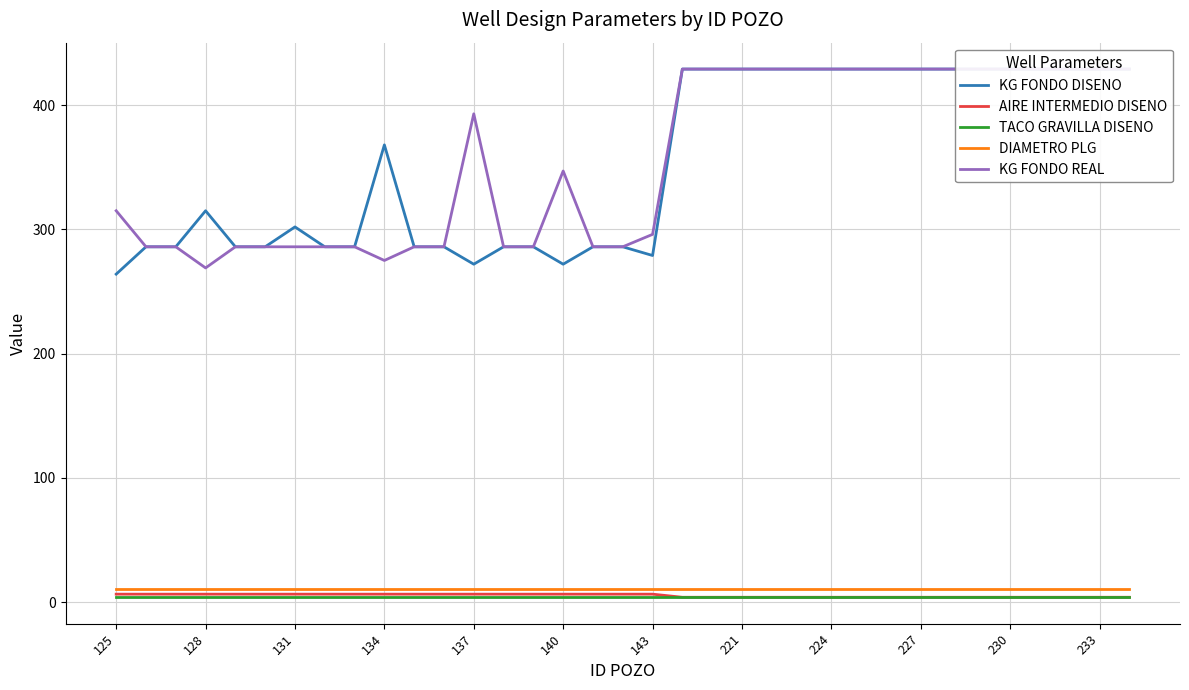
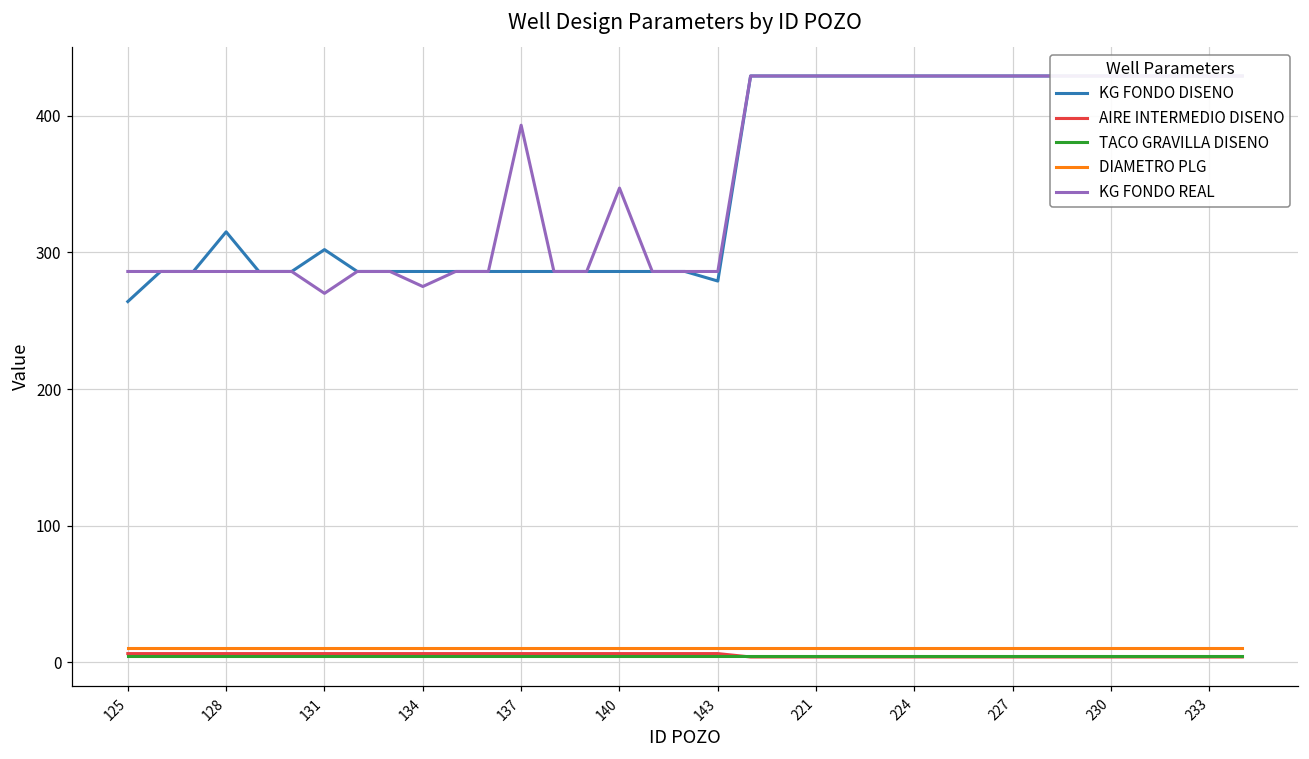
  {
    "KG FONDO DISENO": {
      "125": 264,
      "128": 315,
      "131": 302,
-     "134": 368,
-     "137": 272,
-     "140": 272,
+     "134": 286,
+     "137": 286,
+     "140": 286,
      "143": 279
    },
    "DIAMETRO PLG": {
      "125": 11,
      "128": 11,
      "131": 11,
      "134": 11,
      "137": 11,
      "140": 11,
      "143": 11,
      "221": 11,
      "224": 11,
      "227": 11,
      "230": 11,
      "233": 11
    },
    "KG FONDO REAL": {
-     "125": 315,
-     "128": 269,
-     "131": 286,
+     "125": 286,
+     "128": 286,
+     "131": 270,
      "134": 275,
      "137": 393,
      "140": 347,
-     "143": 296
+     "143": 286
    }
  }
